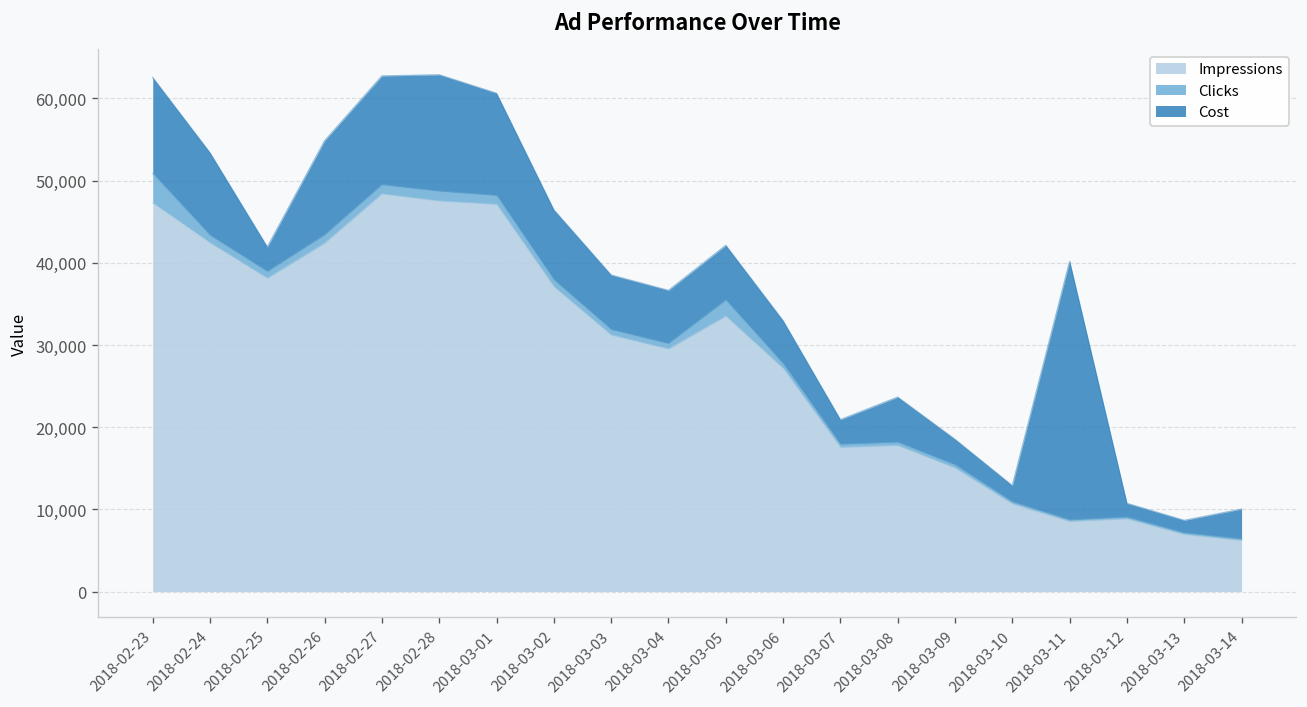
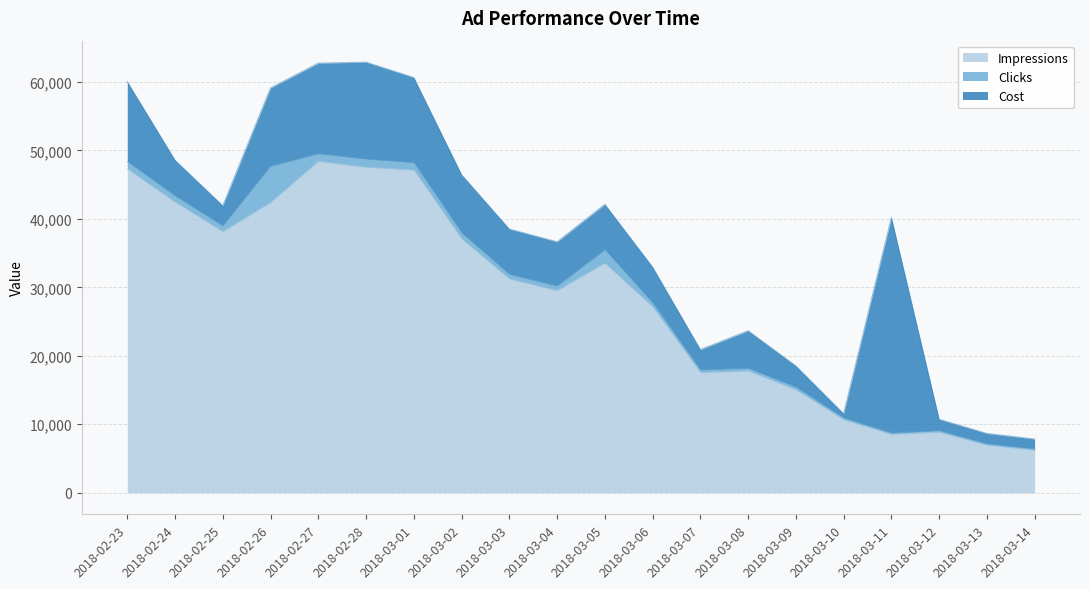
  {
    "Impressions": {
      "2018-02-23": "47,000",
      "2018-02-24": "42,000",
      "2018-02-25": "38,000",
      "2018-02-26": "42,000",
      "2018-02-27": "48,000",
      "2018-02-28": "48,000",
      "2018-03-01": "47,000",
      "2018-03-02": "37,000",
      "2018-03-03": "31,000",
      "2018-03-04": "30,000",
      "2018-03-05": "33,000",
      "2018-03-06": "27,000",
      "2018-03-08": "18,000",
      "2018-03-09": "15,000"
    },
    "Clicks": {
-     "2018-02-23": "4,000",
+     "2018-02-23": "1,000",
      "2018-02-24": "1,000",
      "2018-02-25": "1,000",
-     "2018-02-26": "1,000",
+     "2018-02-26": "5,000",
      "2018-02-27": "1,000",
      "2018-02-28": "1,000",
      "2018-03-01": "1,000",
      "2018-03-02": "1,000",
      "2018-03-03": "1,000",
      "2018-03-04": "1,000",
      "2018-03-05": "2,000",
      "2018-03-06": "1,000",
      "2018-03-08": "0",
      "2018-03-09": "0"
    },
    "Cost": {
      "2018-02-23": "12,000",
-     "2018-02-24": "10,000",
+     "2018-02-24": "5,000",
      "2018-02-25": "3,000",
      "2018-02-26": "11,000",
      "2018-02-27": "13,000",
      "2018-02-28": "14,000",
      "2018-03-01": "12,000",
      "2018-03-02": "9,000",
      "2018-03-03": "7,000",
      "2018-03-04": "6,000",
      "2018-03-05": "7,000",
      "2018-03-06": "5,000",
      "2018-03-07": "3,000",
      "2018-03-08": "5,000",
      "2018-03-09": "3,000",
-     "2018-03-10": "2,000",
+     "2018-03-10": "1,000",
      "2018-03-11": "31,000",
      "2018-03-12": "2,000",
      "2018-03-13": "2,000",
-     "2018-03-14": "4,000"
+     "2018-03-14": "1,000"
    }
  }
